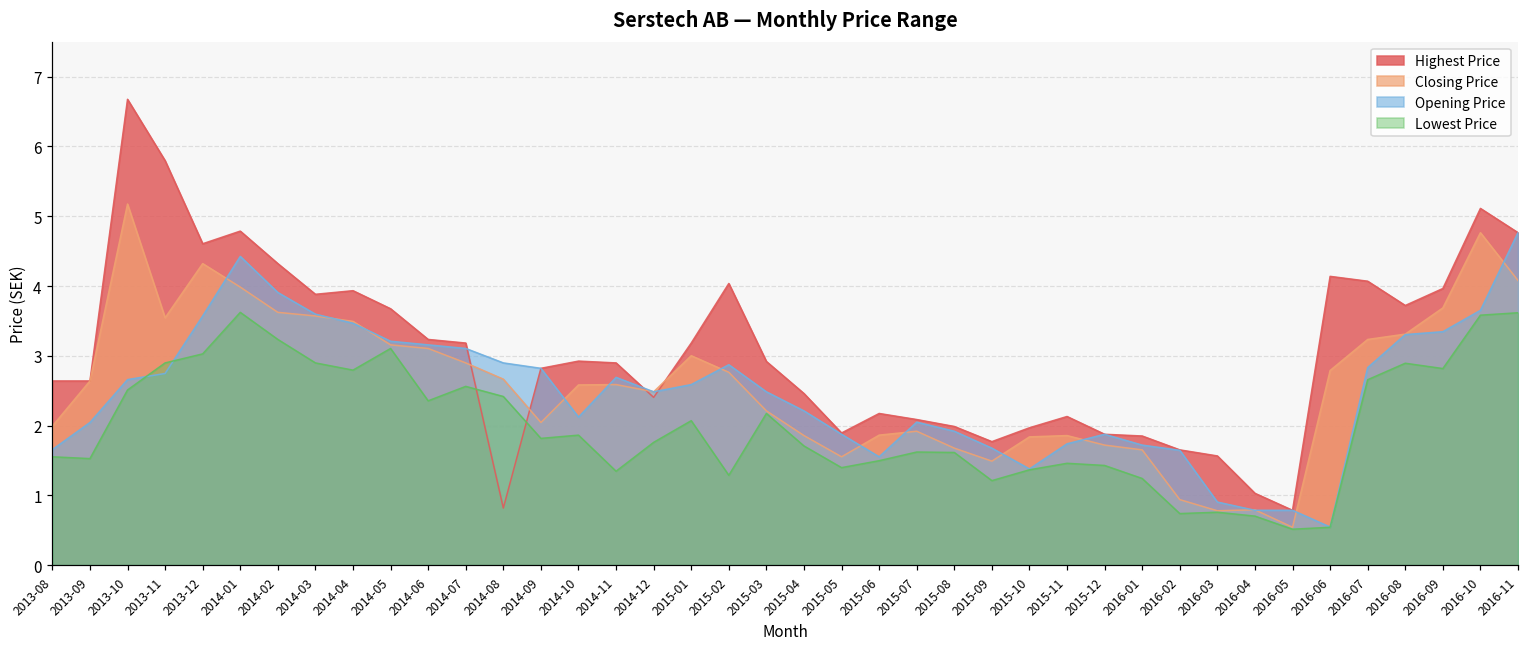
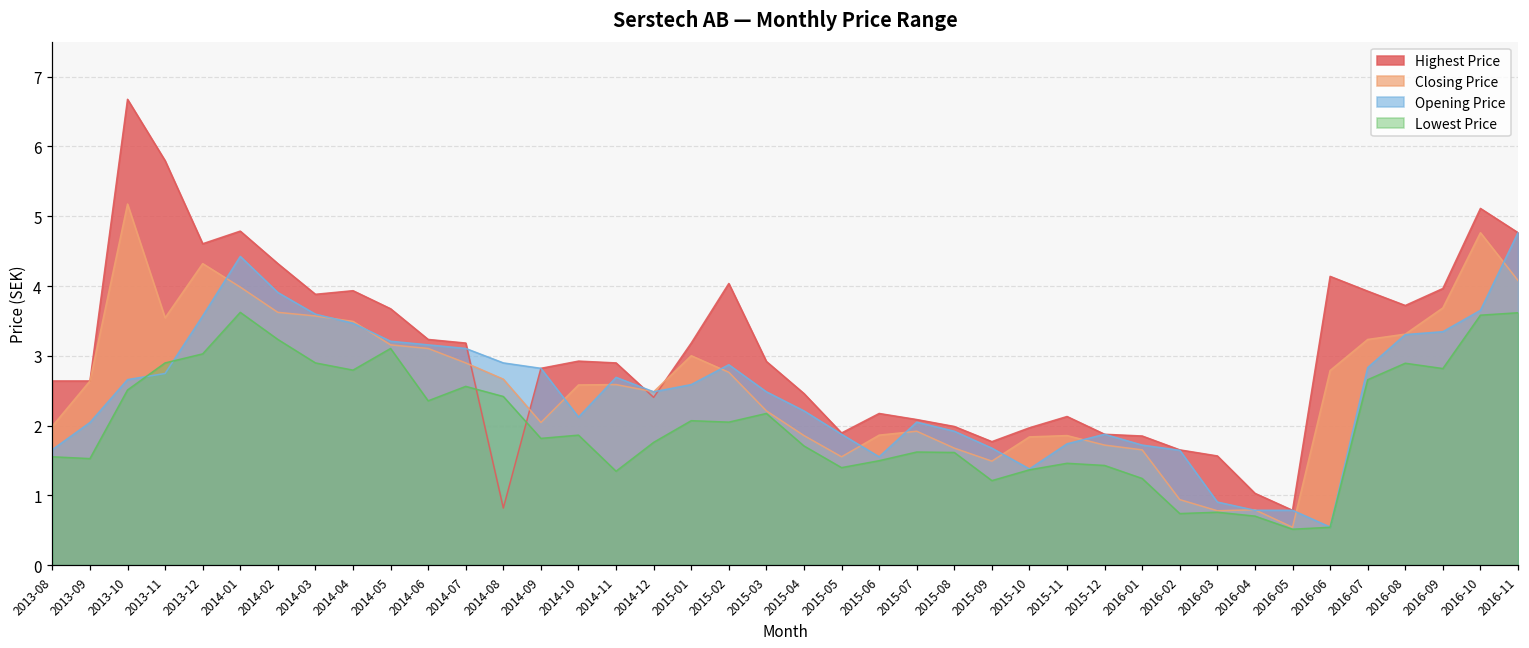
  {
    "Highest Price": {
      "2013-08": 2.6,
      "2013-10": 6.7,
      "2013-11": 5.8,
      "2013-12": 4.6,
      "2014-01": 4.8,
      "2014-02": 4.3,
      "2014-03": 3.9,
      "2014-04": 3.9,
      "2014-05": 3.7,
      "2014-06": 3.2,
      "2014-07": 3.2,
      "2014-08": 0.8,
      "2014-10": 2.9,
      "2014-11": 2.9,
      "2014-12": 2.4,
      "2015-01": 3.2,
      "2015-02": 4.0,
      "2015-03": 2.9,
      "2015-04": 2.5,
      "2015-06": 2.2,
      "2015-08": 2.0,
      "2015-09": 1.8,
      "2015-10": 2.0,
      "2015-11": 2.1,
      "2016-01": 1.9,
      "2016-03": 1.6,
      "2016-04": 1.0,
      "2016-06": 4.1,
-     "2016-07": 4.1,
+     "2016-07": 3.9,
      "2016-08": 3.7,
      "2016-09": 4.0,
      "2016-10": 5.1
    },
    "Closing Price": {
      "2013-08": 2.0,
      "2013-10": 5.2,
      "2013-11": 3.5,
      "2013-12": 4.3,
      "2014-01": 4.0,
      "2014-02": 3.6,
      "2014-05": 3.2,
      "2014-06": 3.1,
      "2014-07": 2.9,
      "2014-08": 2.7,
      "2014-09": 2.0,
      "2014-10": 2.6,
      "2014-11": 2.6,
      "2015-01": 3.0,
      "2015-02": 2.8,
      "2015-04": 1.9,
      "2015-05": 1.6,
      "2015-06": 1.9,
      "2015-07": 1.9,
      "2015-08": 1.7,
      "2015-09": 1.5,
      "2015-10": 1.8,
      "2015-11": 1.9,
      "2015-12": 1.7,
      "2016-01": 1.7,
      "2016-02": 0.9,
      "2016-06": 2.8,
      "2016-07": 3.2,
      "2016-09": 3.7,
      "2016-10": 4.8,
      "2016-11": 4.1
    },
    "Opening Price": {
      "2013-08": 1.7,
      "2013-09": 2.0,
      "2013-10": 2.7,
      "2013-11": 2.7,
      "2013-12": 3.6,
      "2014-01": 4.4,
      "2014-02": 3.9,
      "2014-05": 3.2,
      "2014-06": 3.2,
      "2014-07": 3.1,
      "2014-08": 2.9,
      "2014-10": 2.1,
      "2014-11": 2.7,
      "2015-01": 2.6,
      "2015-02": 2.9,
      "2015-03": 2.5,
      "2015-04": 2.2,
      "2015-06": 1.6,
      "2015-08": 1.9,
      "2015-09": 1.7,
      "2015-11": 1.7,
      "2016-01": 1.7,
      "2016-03": 0.9,
      "2016-07": 2.8,
      "2016-09": 3.3,
      "2016-10": 3.7
    },
    "Lowest Price": {
      "2013-08": 1.6,
      "2013-09": 1.5,
      "2013-10": 2.5,
      "2013-11": 2.9,
      "2013-12": 3.0,
      "2014-01": 3.6,
      "2014-02": 3.2,
      "2014-03": 2.9,
      "2014-04": 2.8,
      "2014-05": 3.1,
      "2014-06": 2.4,
      "2014-07": 2.6,
      "2014-08": 2.4,
      "2014-09": 1.8,
      "2014-10": 1.9,
      "2014-11": 1.3,
      "2014-12": 1.8,
      "2015-01": 2.1,
-     "2015-02": 1.3,
+     "2015-02": 2.0,
      "2015-04": 1.7,
      "2015-05": 1.4,
      "2015-06": 1.5,
      "2015-07": 1.6,
      "2015-08": 1.6,
      "2015-09": 1.2,
      "2015-11": 1.5,
      "2015-12": 1.4,
      "2016-01": 1.2,
      "2016-02": 0.7,
      "2016-04": 0.7,
      "2016-07": 2.7,
      "2016-08": 2.9,
      "2016-09": 2.8,
      "2016-10": 3.6,
      "2016-11": 3.6
    }
  }
